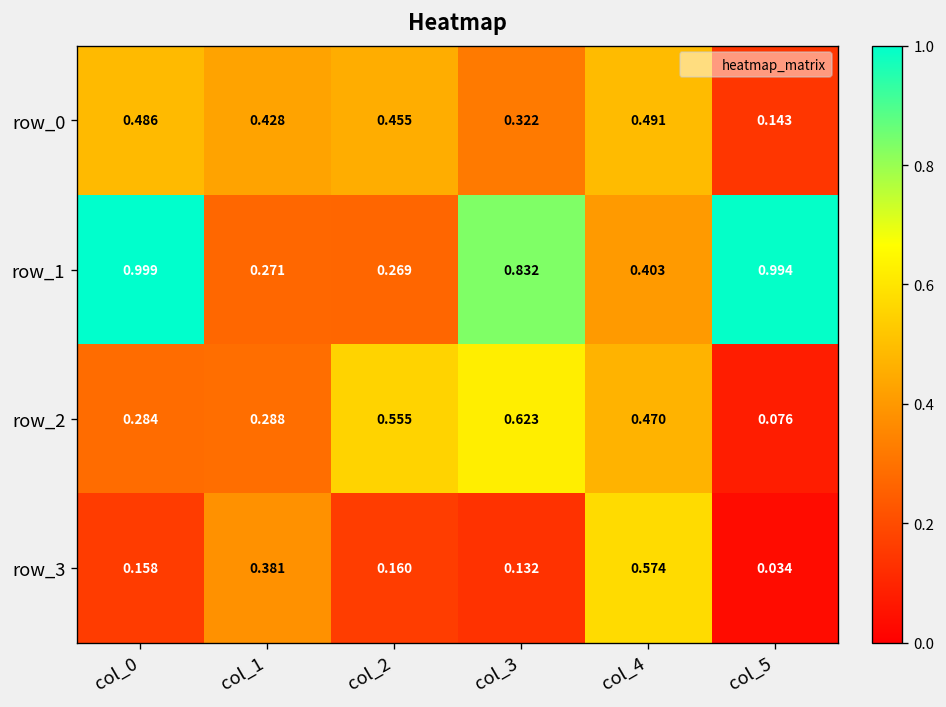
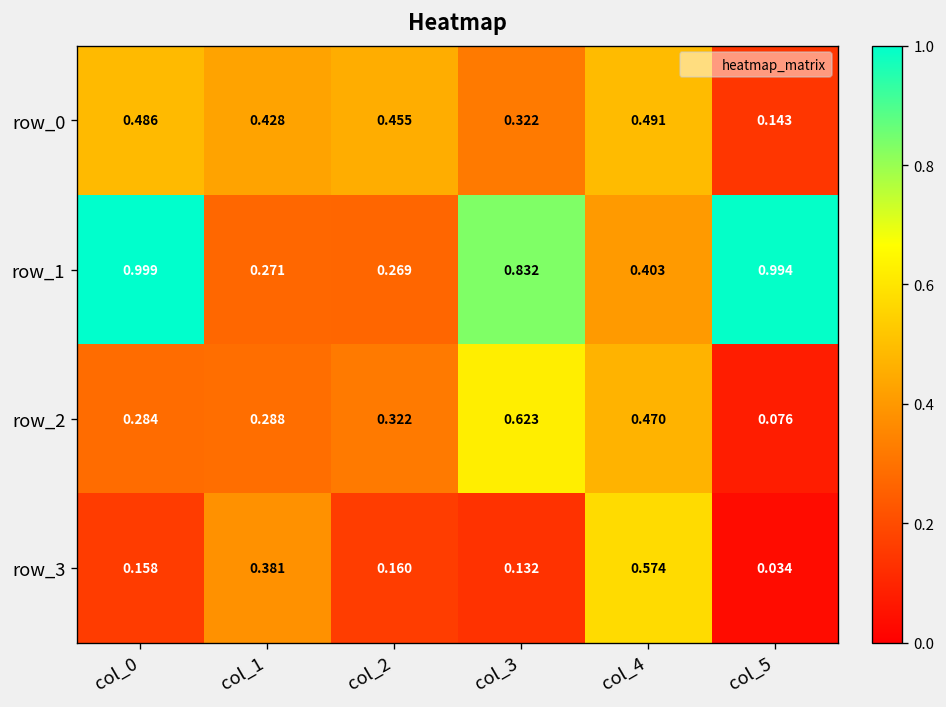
  {
    "row_0": {
      "col_0": 0.486,
      "col_1": 0.428,
      "col_2": 0.455,
      "col_3": 0.322,
      "col_4": 0.491,
      "col_5": 0.143
    },
    "row_1": {
      "col_0": 0.999,
      "col_1": 0.271,
      "col_2": 0.269,
      "col_3": 0.832,
      "col_4": 0.403,
      "col_5": 0.994
    },
    "row_2": {
      "col_0": 0.284,
      "col_1": 0.288,
-     "col_2": 0.555,
+     "col_2": 0.322,
      "col_3": 0.623,
      "col_4": 0.470,
      "col_5": 0.076
    },
    "row_3": {
      "col_0": 0.158,
      "col_1": 0.381,
      "col_2": 0.160,
      "col_3": 0.132,
      "col_4": 0.574,
      "col_5": 0.034
    }
  }
